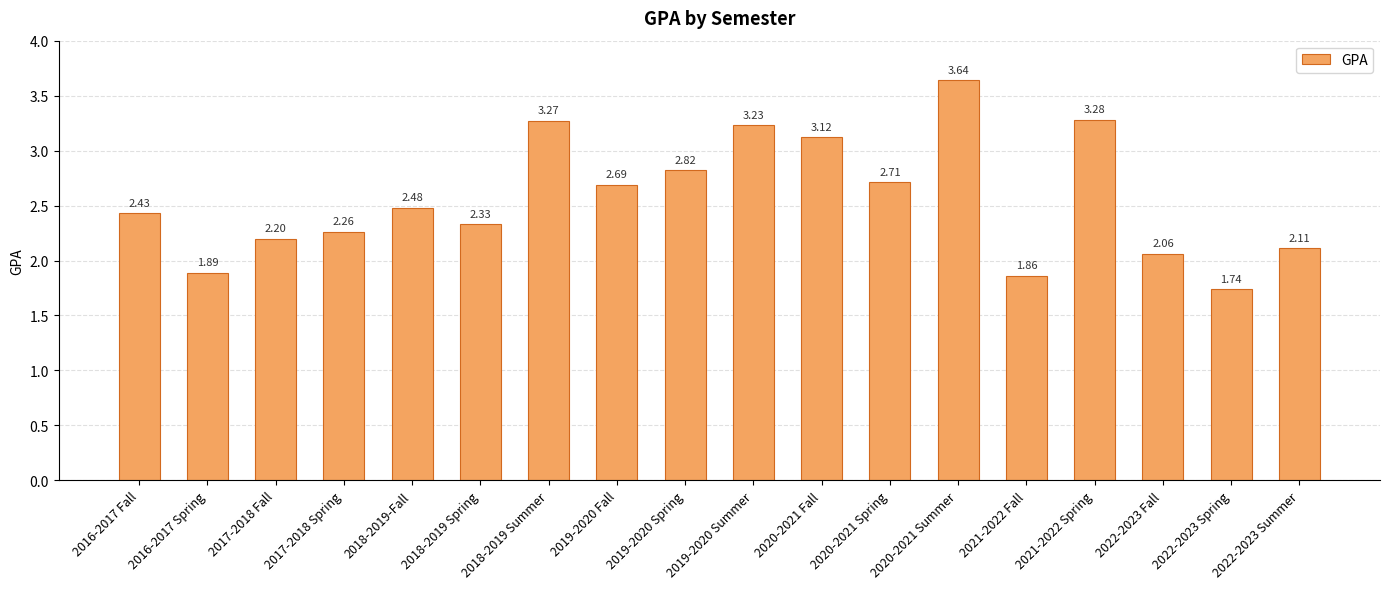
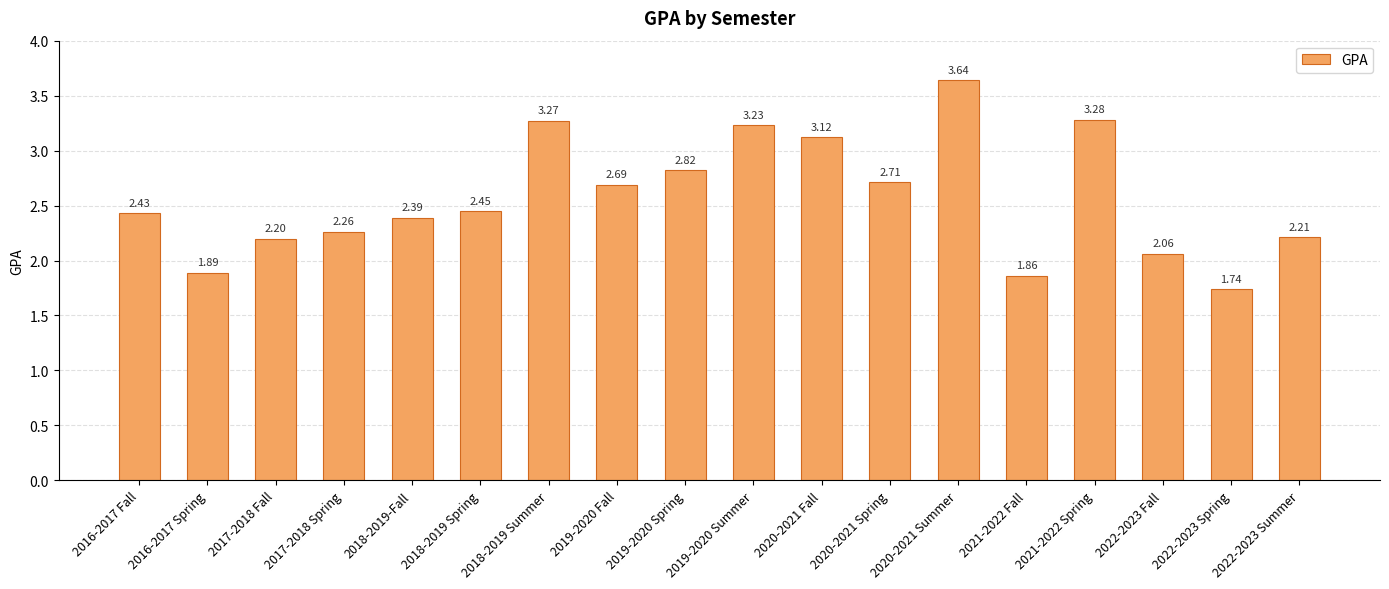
  {
    "2016-2017 Fall": 2.43,
    "2016-2017 Spring": 1.89,
    "2017-2018 Fall": 2.20,
    "2017-2018 Spring": 2.26,
-   "2018-2019-Fall": 2.48,
-   "2018-2019 Spring": 2.33,
+   "2018-2019-Fall": 2.39,
+   "2018-2019 Spring": 2.45,
    "2018-2019 Summer": 3.27,
    "2019-2020 Fall": 2.69,
    "2019-2020 Spring": 2.82,
    "2019-2020 Summer": 3.23,
    "2020-2021 Fall": 3.12,
    "2020-2021 Spring": 2.71,
    "2020-2021 Summer": 3.64,
    "2021-2022 Fall": 1.86,
    "2021-2022 Spring": 3.28,
    "2022-2023 Fall": 2.06,
    "2022-2023 Spring": 1.74,
-   "2022-2023 Summer": 2.11
+   "2022-2023 Summer": 2.21
  }
